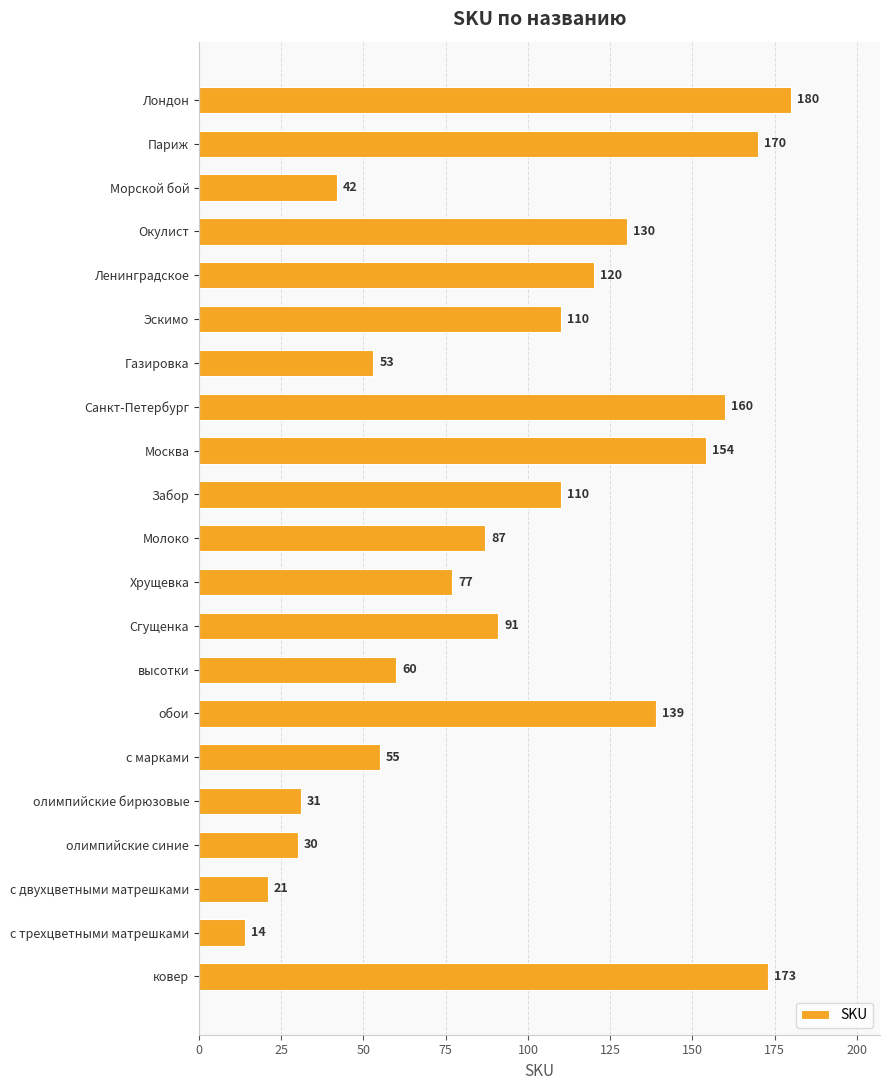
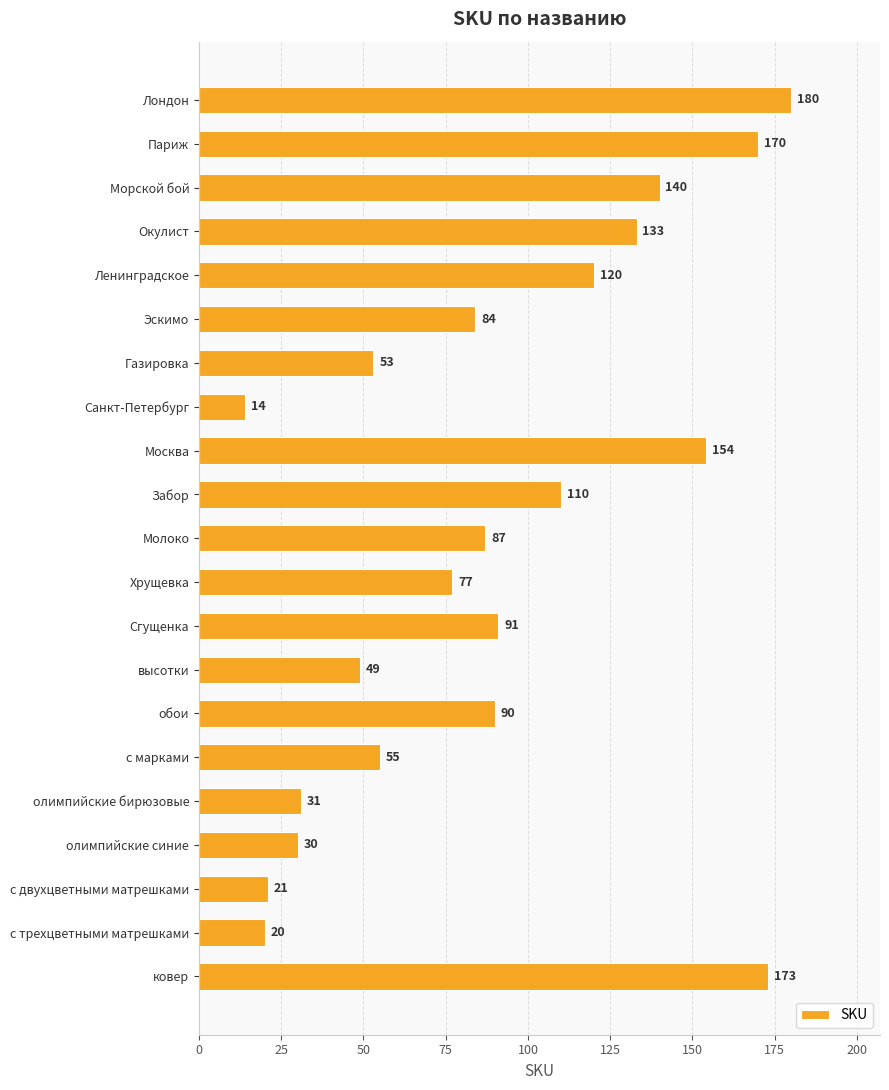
  {
    "Лондон": 180,
    "Париж": 170,
-   "Морской бой": 42,
-   "Окулист": 130,
+   "Морской бой": 140,
+   "Окулист": 133,
    "Ленинградское": 120,
-   "Эскимо": 110,
+   "Эскимо": 84,
    "Газировка": 53,
-   "Санкт-Петербург": 160,
+   "Санкт-Петербург": 14,
    "Москва": 154,
    "Забор": 110,
    "Молоко": 87,
    "Хрущевка": 77,
    "Cгущенка": 91,
-   "высотки": 60,
-   "обои": 139,
+   "высотки": 49,
+   "обои": 90,
    "с марками": 55,
    "олимпийские бирюзовые": 31,
    "олимпийские синие": 30,
    "с двухцветными матрешками": 21,
-   "c трехцветными матрешками": 14,
+   "c трехцветными матрешками": 20,
    "ковер": 173
  }
